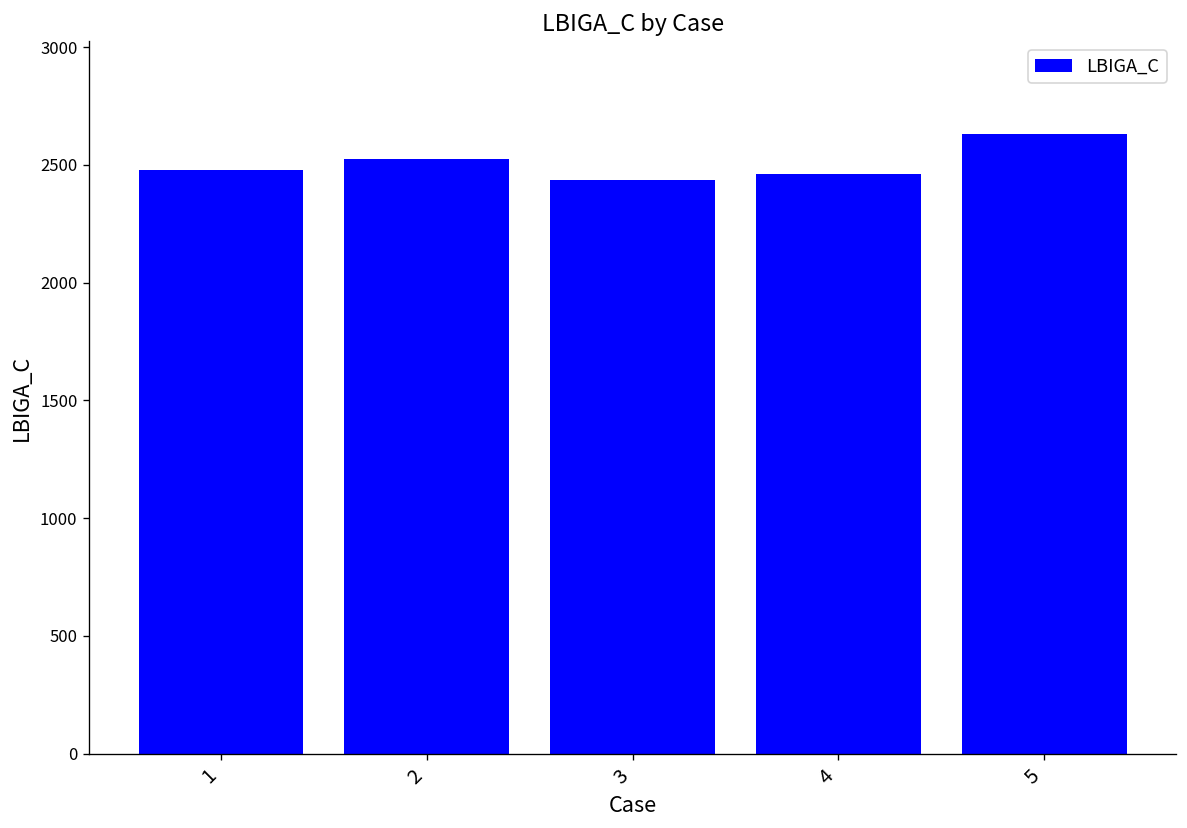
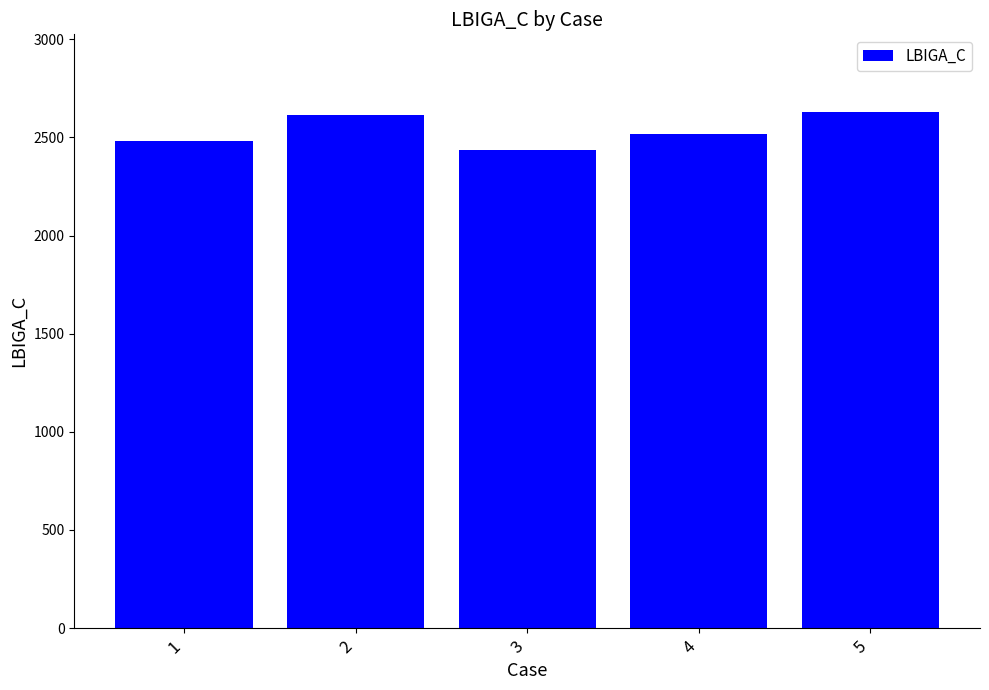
  {
    "1": 2480,
-   "2": 2520,
+   "2": 2620,
    "3": 2440,
-   "4": 2460,
+   "4": 2520,
    "5": 2630
  }
